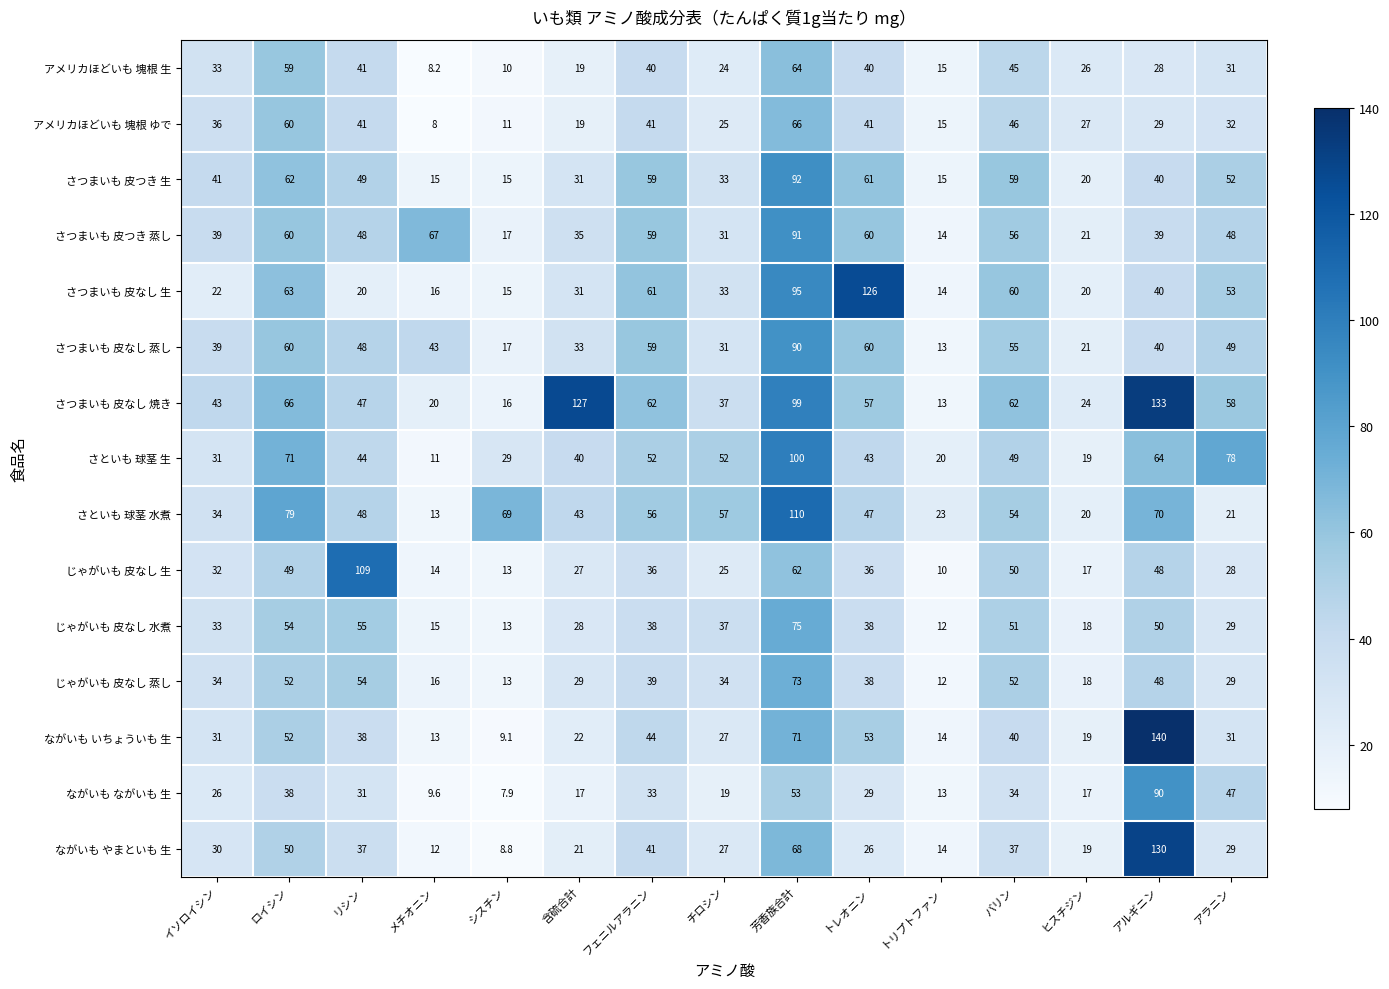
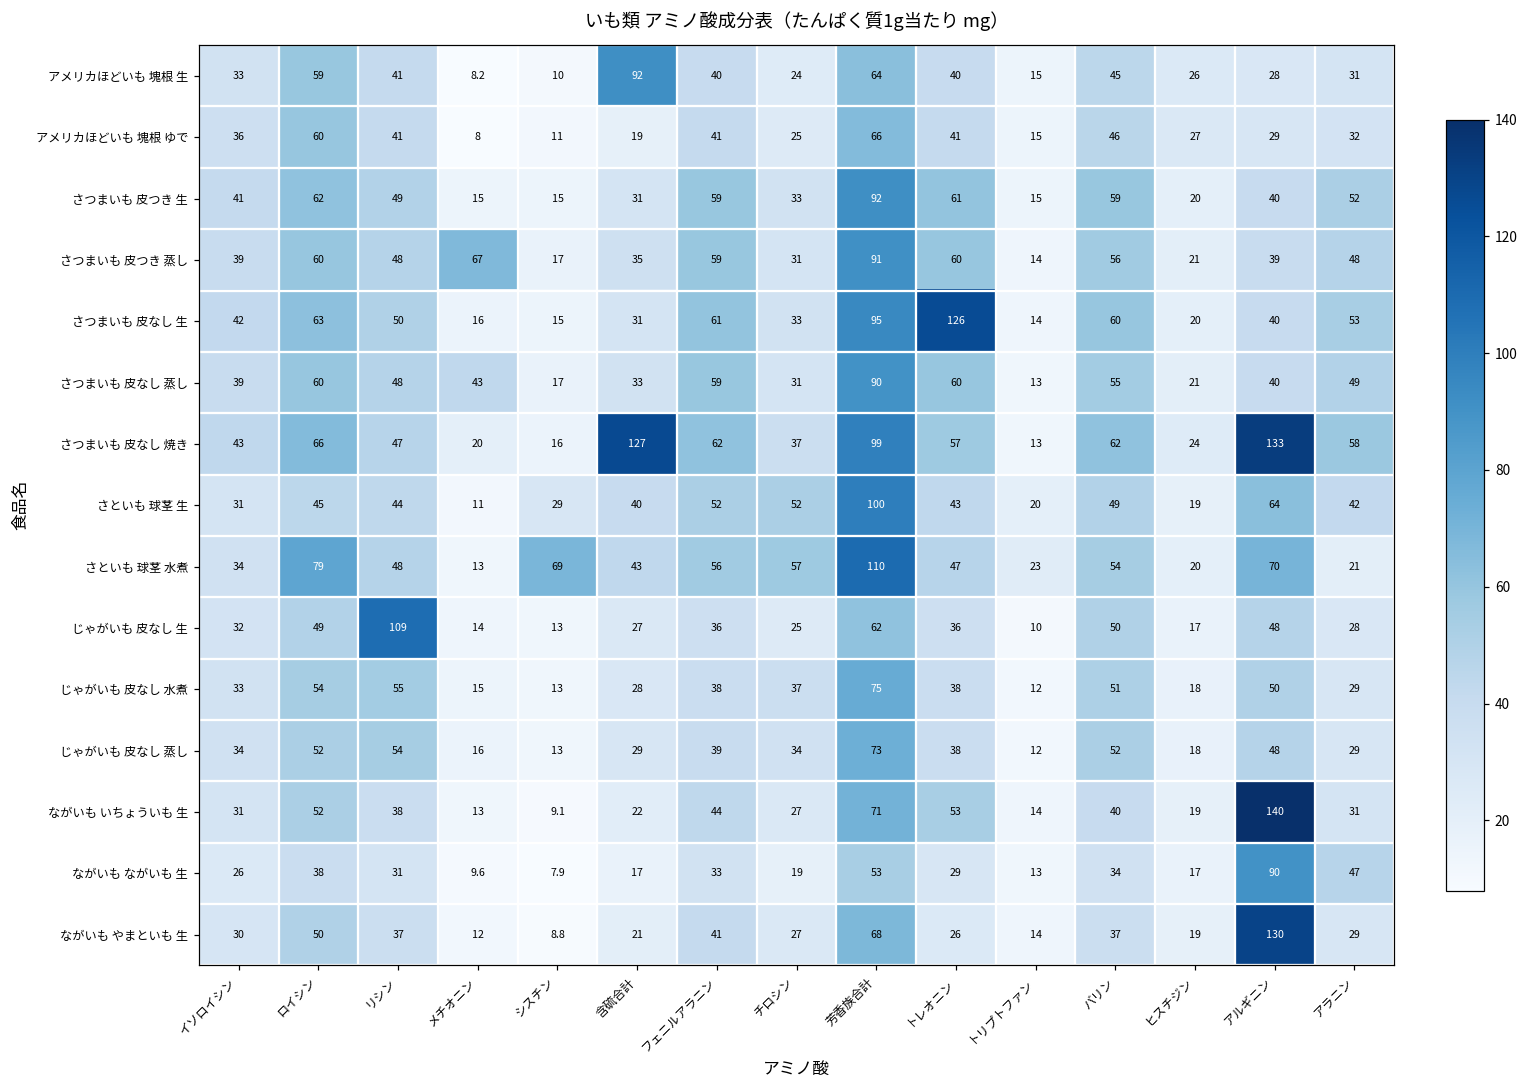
  {
    "アメリカほどいも 塊根 生": {
      "イソロイシン": 33,
      "ロイシン": 59,
      "リシン": 41,
      "メチオニン": 8.2,
      "シスチン": 10,
-     "含硫合計": 19,
+     "含硫合計": 92,
      "フェニルアラニン": 40,
      "チロシン": 24,
      "芳香族合計": 64,
      "トレオニン": 40,
      "トリプトファン": 15,
      "バリン": 45,
      "ヒスチジン": 26,
      "アルギニン": 28,
      "アラニン": 31
    },
    "さつまいも 皮なし 生": {
-     "イソロイシン": 22,
+     "イソロイシン": 42,
      "ロイシン": 63,
-     "リシン": 20,
+     "リシン": 50,
      "メチオニン": 16,
      "シスチン": 15,
      "含硫合計": 31,
      "フェニルアラニン": 61,
      "チロシン": 33,
      "芳香族合計": 95,
      "トレオニン": 126,
      "トリプトファン": 14,
      "バリン": 60,
      "ヒスチジン": 20,
      "アルギニン": 40,
      "アラニン": 53
    },
    "さといも 球茎 生": {
      "イソロイシン": 31,
-     "ロイシン": 71,
+     "ロイシン": 45,
      "リシン": 44,
      "メチオニン": 11,
      "シスチン": 29,
      "含硫合計": 40,
      "フェニルアラニン": 52,
      "チロシン": 52,
      "芳香族合計": 100,
      "トレオニン": 43,
      "トリプトファン": 20,
      "バリン": 49,
      "ヒスチジン": 19,
      "アルギニン": 64,
-     "アラニン": 78
+     "アラニン": 42
    }
  }
